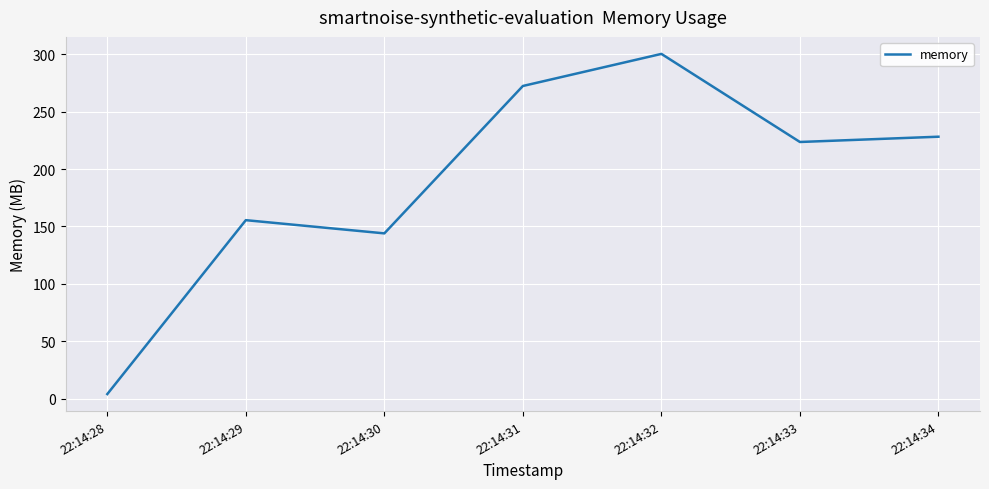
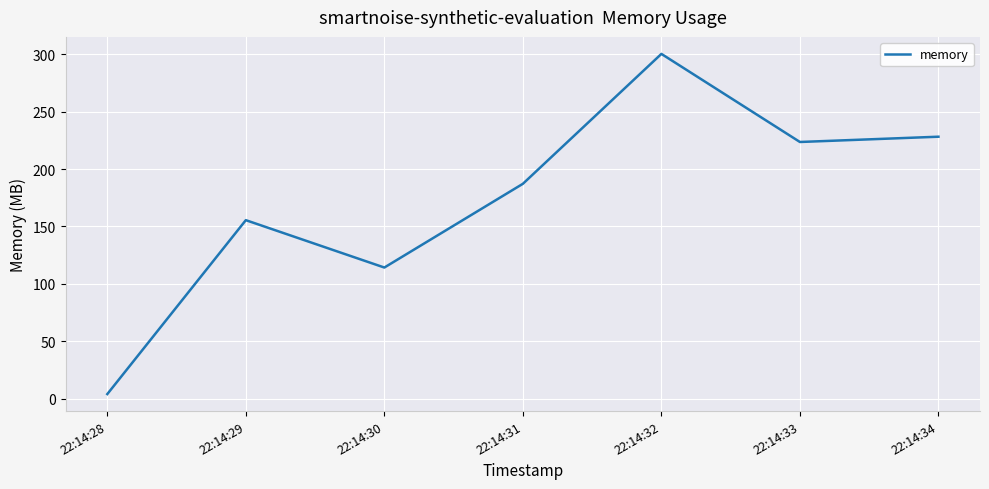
  {
    "22:14:28": 4,
    "22:14:29": 156,
-   "22:14:30": 144,
-   "22:14:31": 272,
+   "22:14:30": 114,
+   "22:14:31": 187,
    "22:14:32": 300,
    "22:14:33": 224,
    "22:14:34": 228
  }
